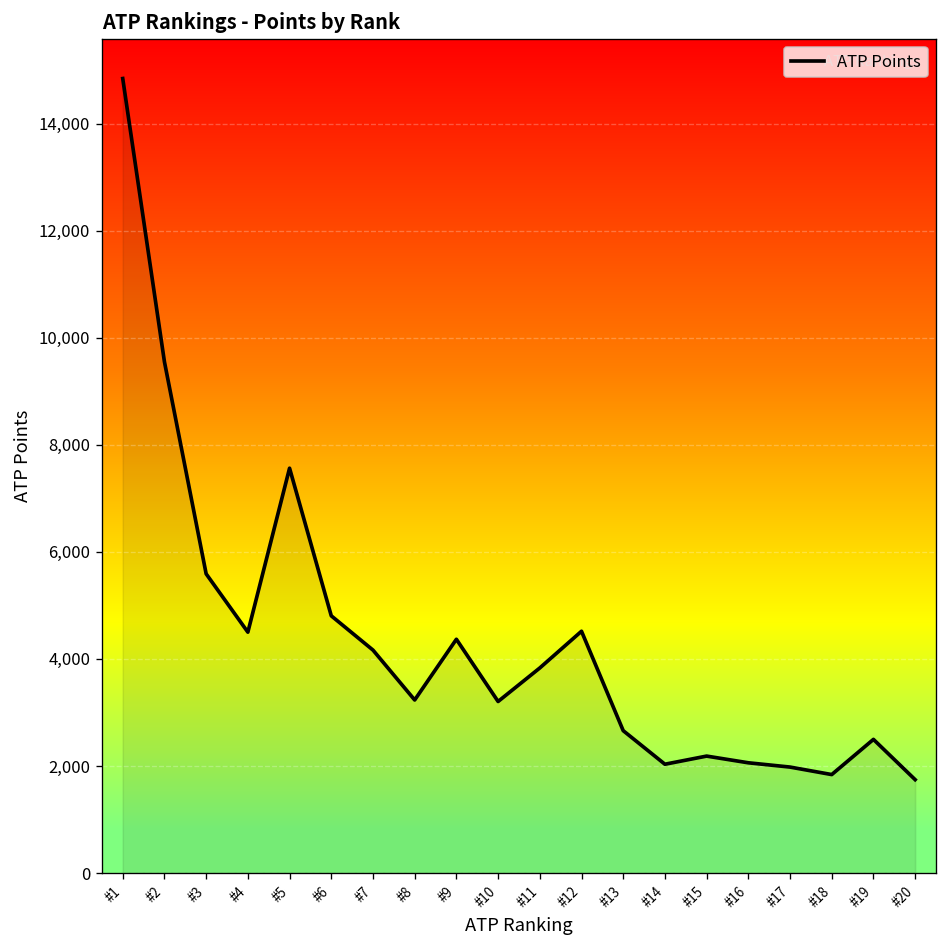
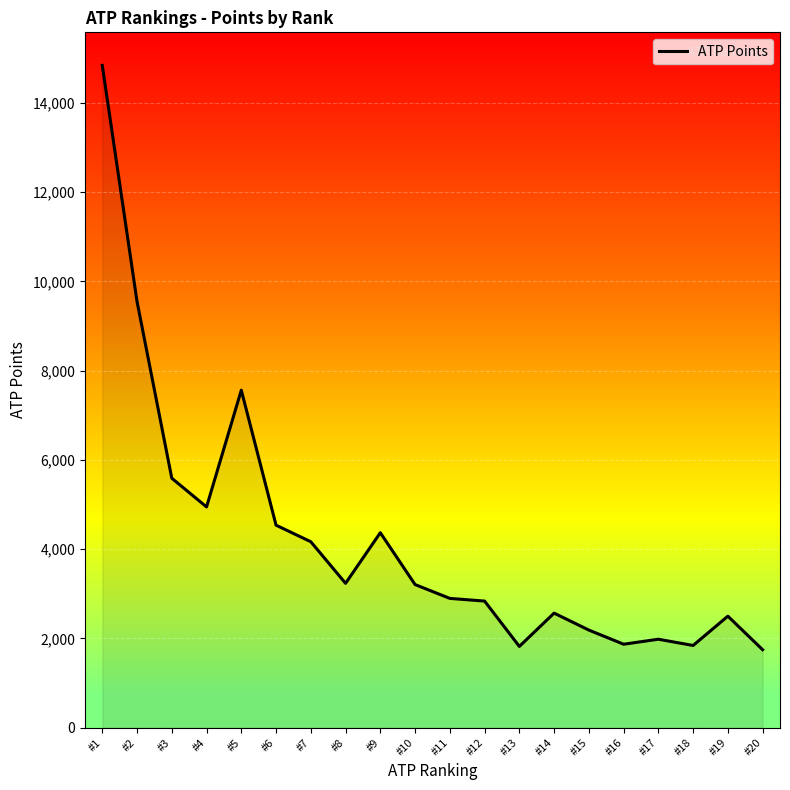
  {
    "#1": "14,800",
    "#2": "9,500",
    "#3": "5,600",
-   "#4": "4,500",
+   "#4": "4,900",
    "#5": "7,600",
-   "#6": "4,800",
+   "#6": "4,500",
    "#7": "4,200",
    "#8": "3,200",
    "#9": "4,400",
    "#10": "3,200",
-   "#11": "3,800",
-   "#12": "4,500",
-   "#13": "2,700",
-   "#14": "2,000",
+   "#11": "2,900",
+   "#12": "2,800",
+   "#13": "1,800",
+   "#14": "2,600",
    "#15": "2,200",
-   "#16": "2,100",
+   "#16": "1,900",
    "#17": "2,000",
    "#18": "1,800",
    "#19": "2,500",
    "#20": "1,700"
  }
